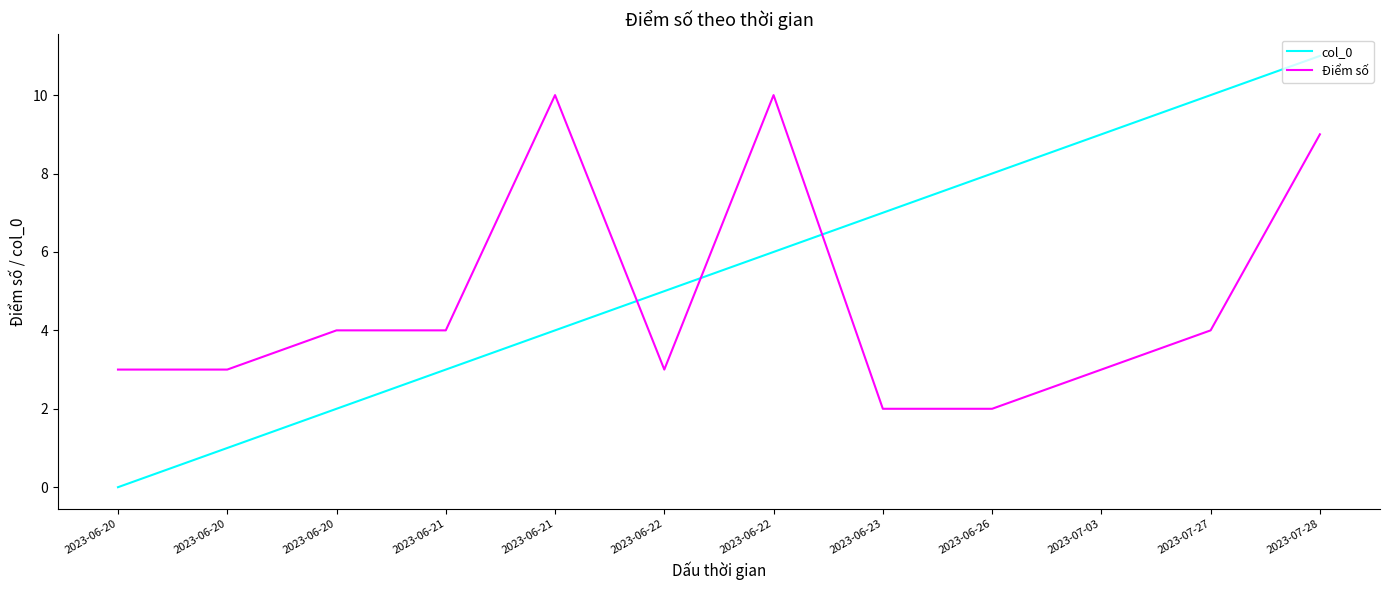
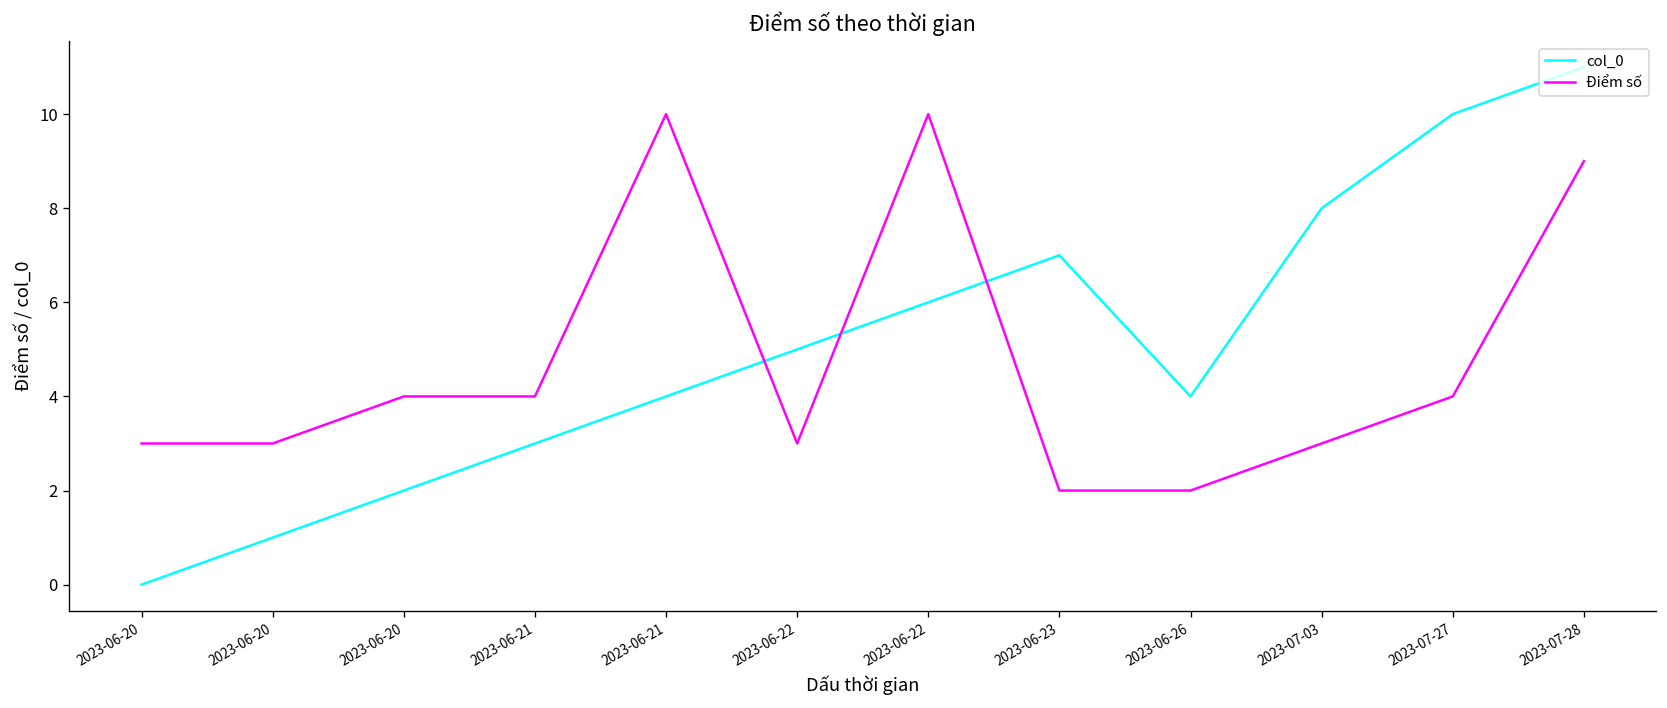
  {
    "col_0": {
      "2023-06-23": 7,
-     "2023-06-26": 8,
-     "2023-07-03": 9,
+     "2023-06-26": 4,
+     "2023-07-03": 8,
      "2023-07-27": 10
    },
    "Điểm số": {
      "2023-06-23": 2,
      "2023-06-26": 2,
      "2023-07-03": 3,
      "2023-07-27": 4,
      "2023-07-28": 9
    }
  }
